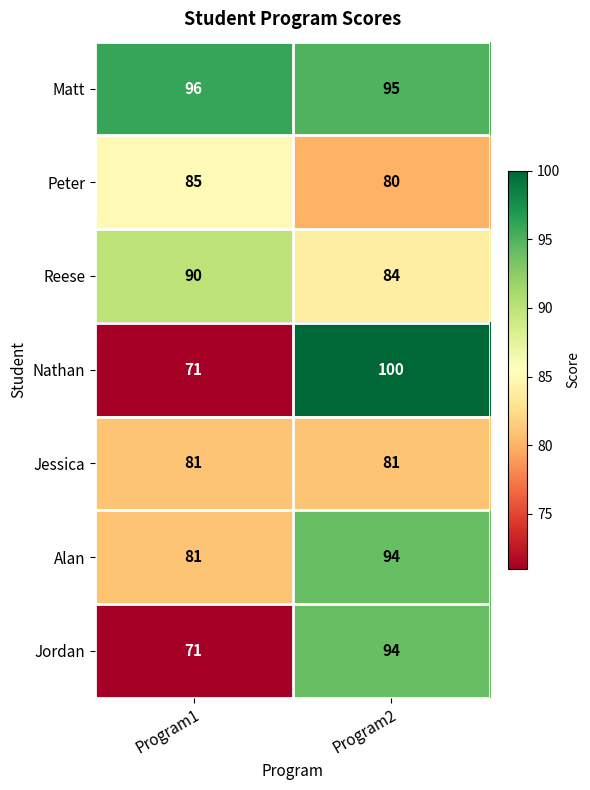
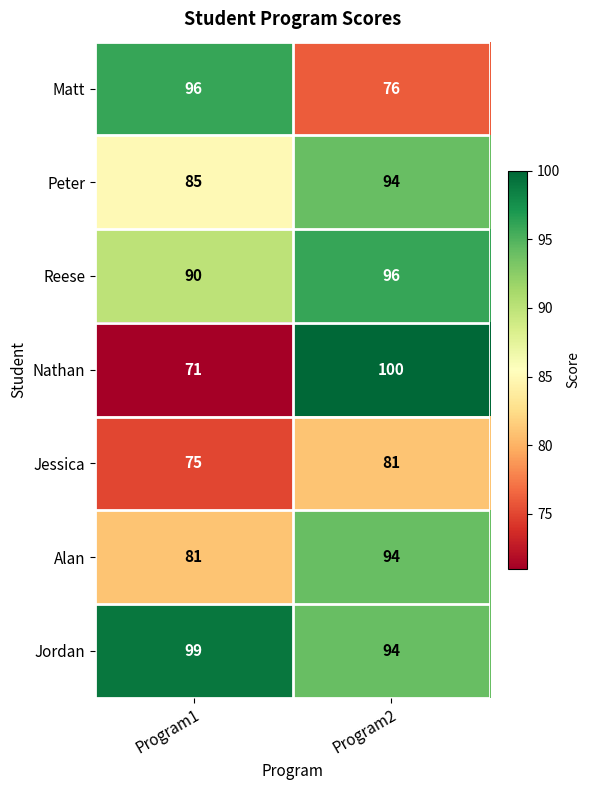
  {
    "Matt": {
      "Program1": 96,
-     "Program2": 95
+     "Program2": 76
    },
    "Peter": {
      "Program1": 85,
-     "Program2": 80
+     "Program2": 94
    },
    "Reese": {
      "Program1": 90,
-     "Program2": 84
+     "Program2": 96
    },
    "Nathan": {
      "Program1": 71,
      "Program2": 100
    },
    "Jessica": {
-     "Program1": 81,
+     "Program1": 75,
      "Program2": 81
    },
    "Alan": {
      "Program1": 81,
      "Program2": 94
    },
    "Jordan": {
-     "Program1": 71,
+     "Program1": 99,
      "Program2": 94
    }
  }
